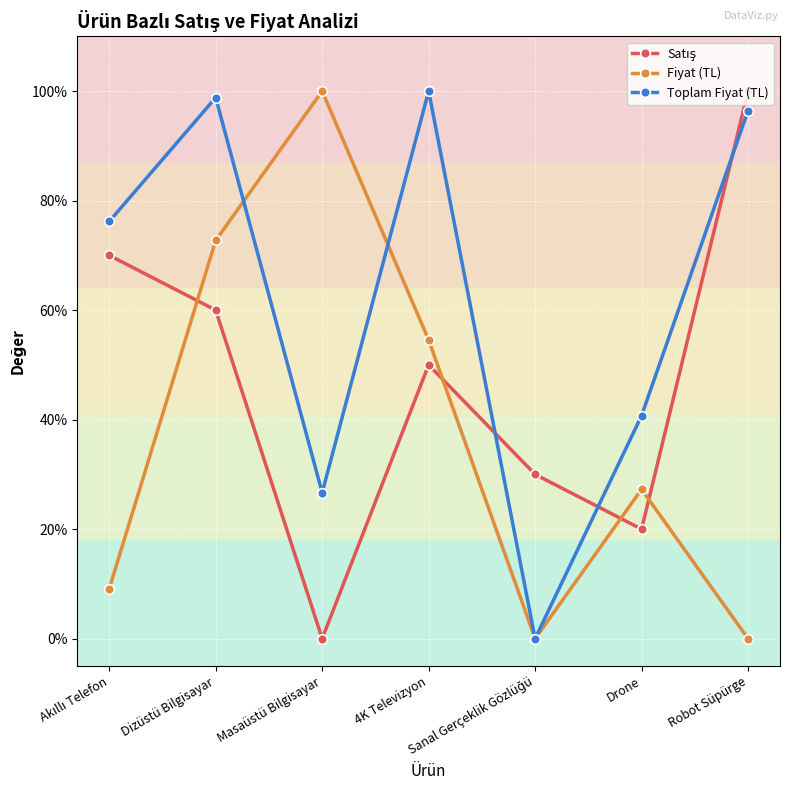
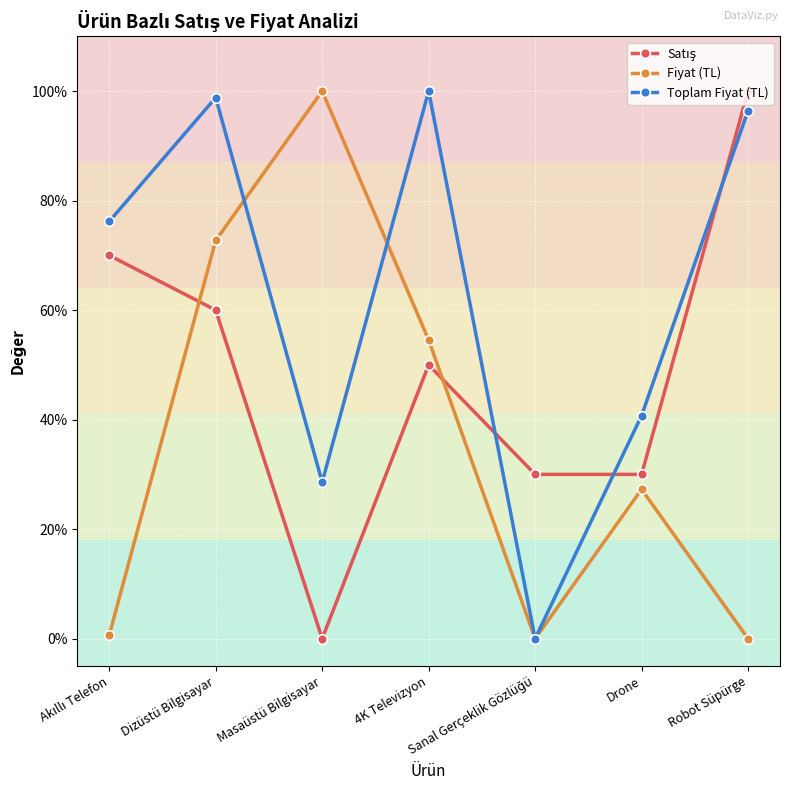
  {
    "Satış": {
      "Akıllı Telefon": "70%",
      "Dizüstü Bilgisayar": "60%",
      "Masaüstü Bilgisayar": "0%",
      "4K Televizyon": "50%",
      "Sanal Gerçeklik Gözlüğü": "30%",
-     "Drone": "20%"
+     "Drone": "30%"
    },
    "Fiyat (TL)": {
-     "Akıllı Telefon": "9%",
+     "Akıllı Telefon": "1%",
      "Dizüstü Bilgisayar": "73%",
      "Masaüstü Bilgisayar": "100%",
      "4K Televizyon": "55%",
      "Drone": "27%",
      "Robot Süpürge": "0%"
    },
    "Toplam Fiyat (TL)": {
      "Akıllı Telefon": "76%",
      "Dizüstü Bilgisayar": "99%",
-     "Masaüstü Bilgisayar": "27%",
+     "Masaüstü Bilgisayar": "29%",
      "4K Televizyon": "100%",
      "Drone": "41%",
      "Robot Süpürge": "96%"
    }
  }
